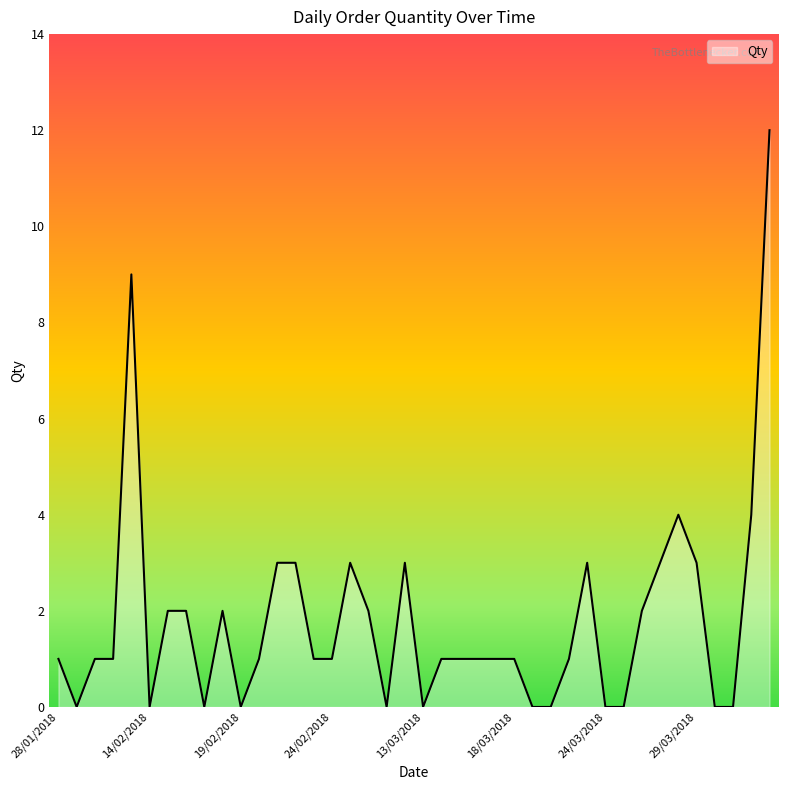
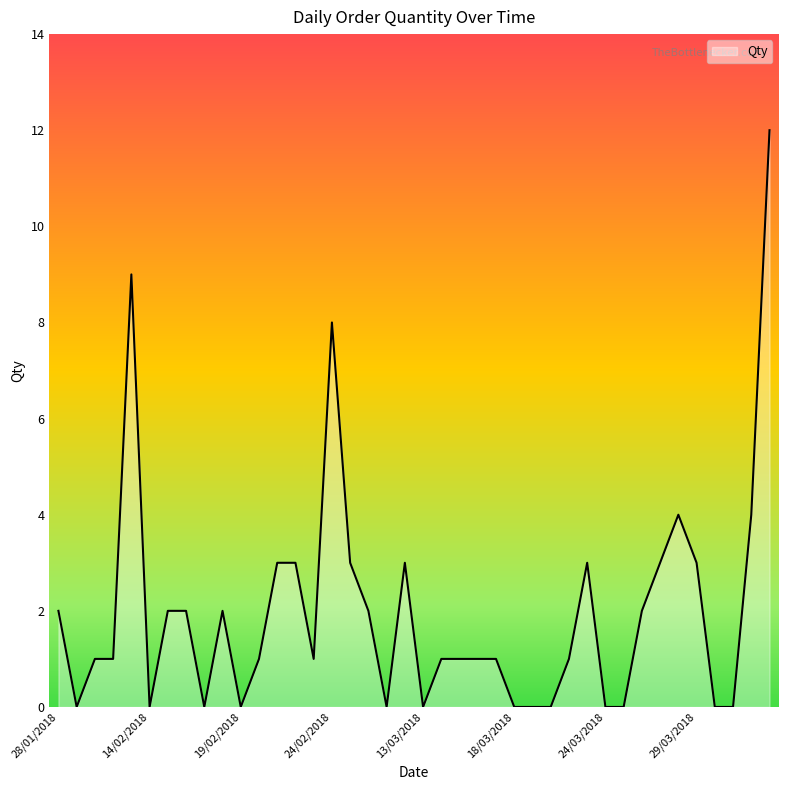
  {
-   "28/01/2018": 1,
+   "28/01/2018": 2,
    "14/02/2018": 0,
    "19/02/2018": 0,
-   "24/02/2018": 1,
+   "24/02/2018": 8,
    "13/03/2018": 0,
-   "18/03/2018": 1,
+   "18/03/2018": 0,
    "24/03/2018": 0,
    "29/03/2018": 3
  }
